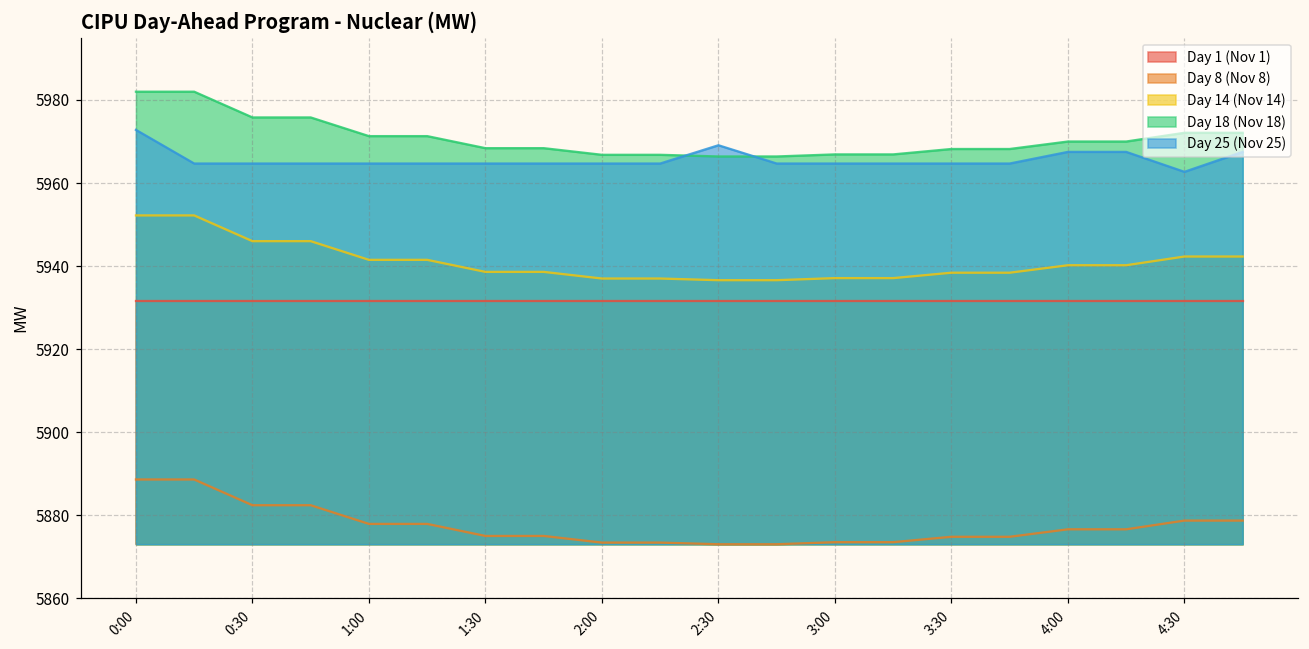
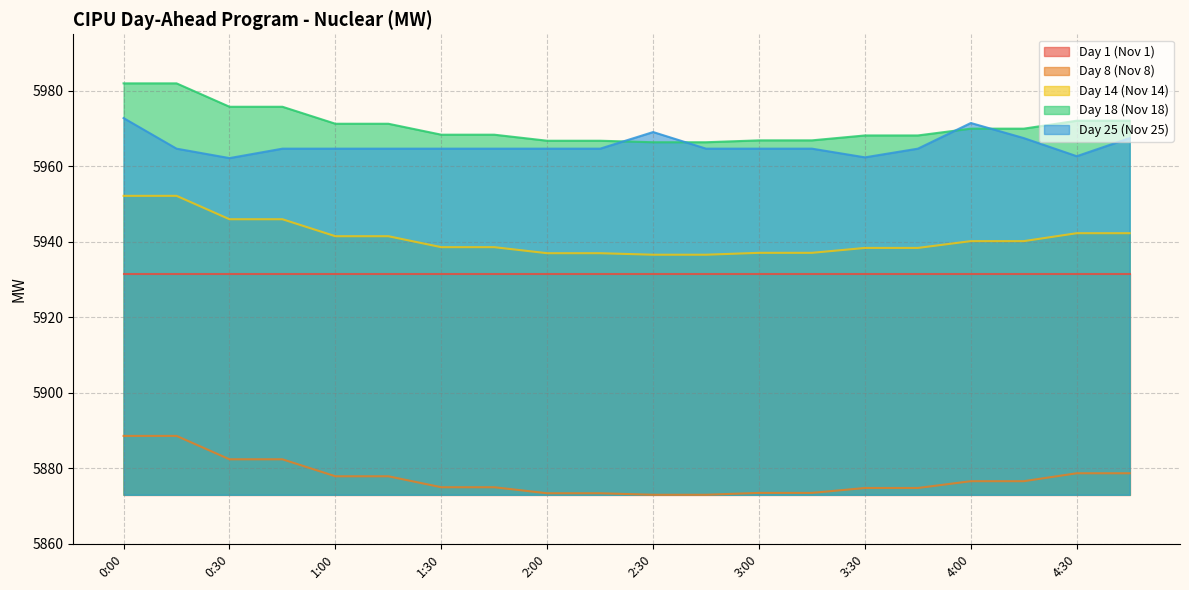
  {
    "Day 14 (Nov 14)": {
      "0:00": 5952,
      "0:30": 5946,
      "1:00": 5942,
      "1:30": 5939,
      "2:00": 5937,
      "2:30": 5937,
      "3:00": 5937,
      "3:30": 5938,
      "4:00": 5940,
      "4:30": 5942
    },
    "Day 18 (Nov 18)": {
      "0:00": 5982,
      "0:30": 5976,
      "1:00": 5971,
      "1:30": 5968,
      "2:00": 5967,
      "2:30": 5966,
      "3:00": 5967,
      "3:30": 5968,
      "4:00": 5970
    },
    "Day 25 (Nov 25)": {
      "0:00": 5973,
-     "0:30": 5965,
+     "0:30": 5962,
      "1:00": 5965,
      "1:30": 5965,
      "2:00": 5965,
      "2:30": 5969,
      "3:00": 5965,
-     "3:30": 5965,
-     "4:00": 5968,
+     "3:30": 5962,
+     "4:00": 5972,
      "4:30": 5963
    }
  }
